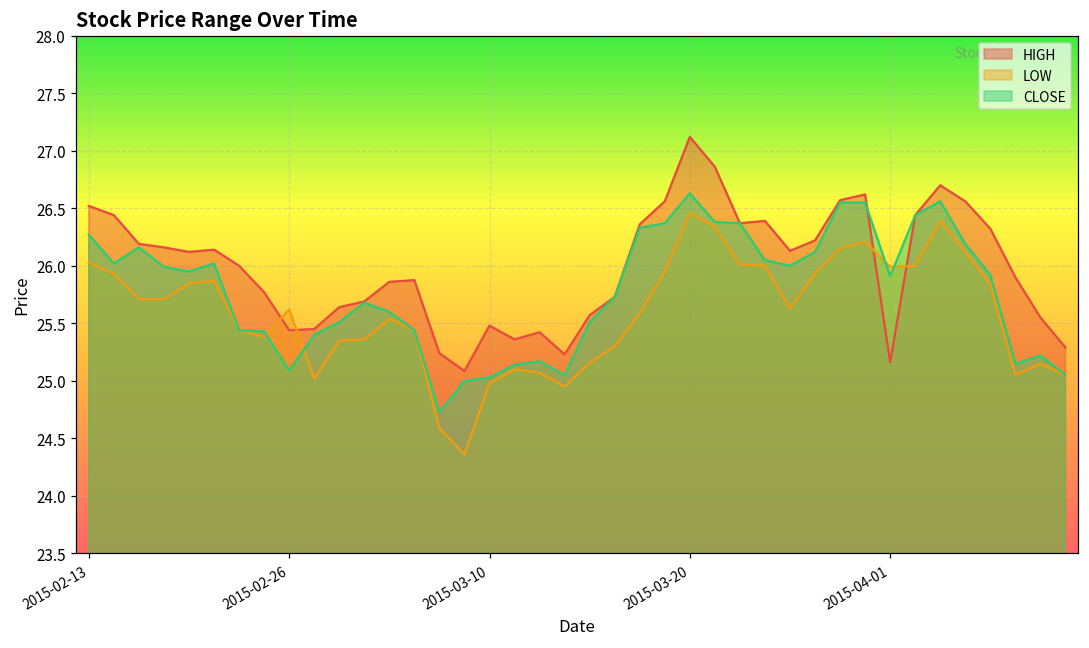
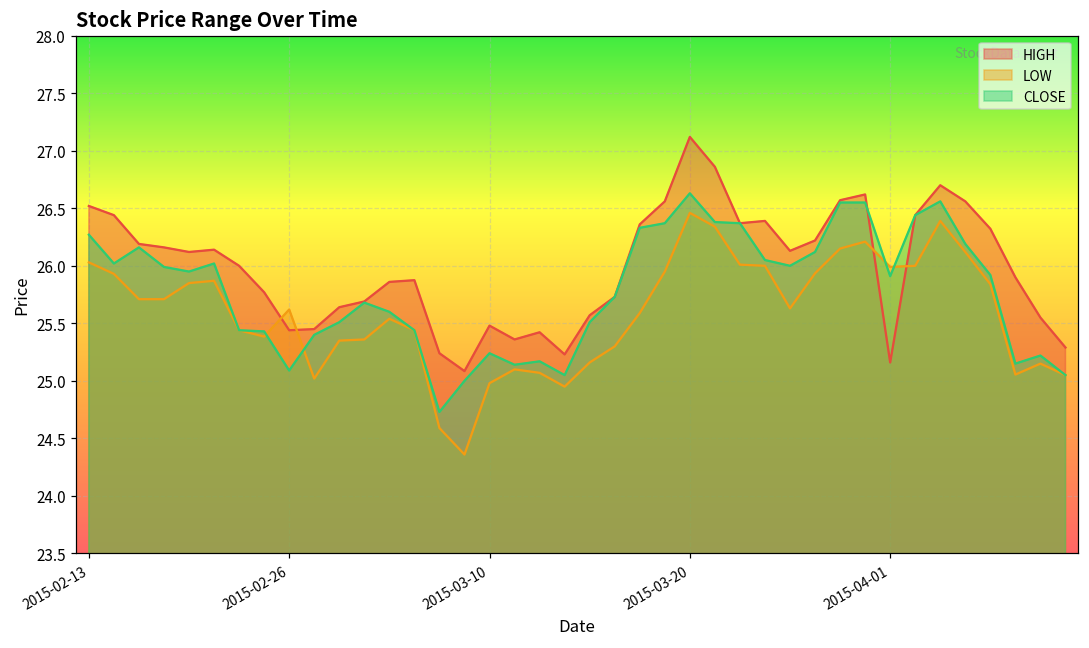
  {
    "HIGH": {
      "2015-02-13": 26.52,
      "2015-02-26": 25.44,
      "2015-03-10": 25.48,
      "2015-03-20": 27.12,
      "2015-04-01": 25.16
    },
    "LOW": {
      "2015-02-13": 26.03,
      "2015-02-26": 25.62,
      "2015-03-10": 24.98,
      "2015-03-20": 26.46,
      "2015-04-01": 25.99
    },
    "CLOSE": {
      "2015-02-13": 26.27,
      "2015-02-26": 25.09,
-     "2015-03-10": 25.03,
+     "2015-03-10": 25.24,
      "2015-03-20": 26.63,
      "2015-04-01": 25.91
    }
  }
